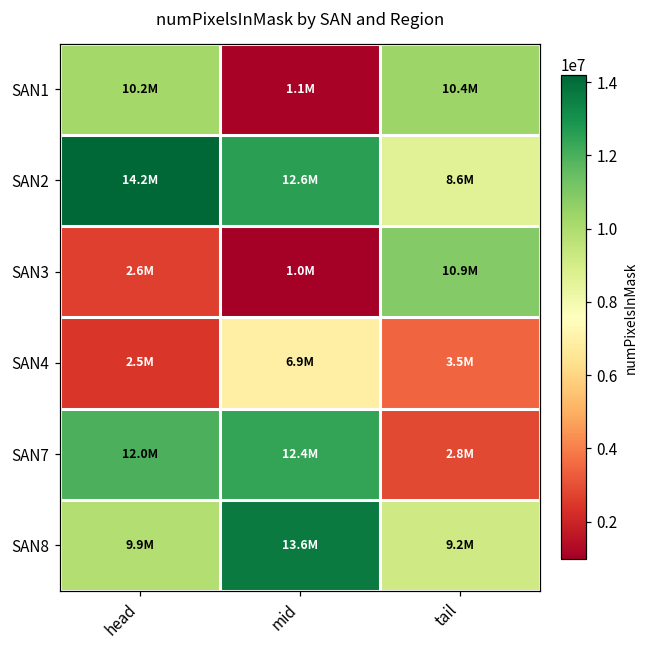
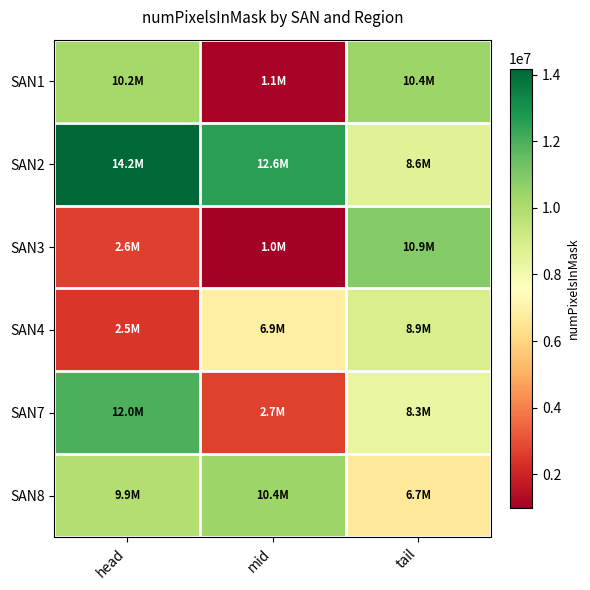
  {
    "SAN1": {
      "head": "10.2M",
      "mid": "1.1M",
      "tail": "10.4M"
    },
    "SAN2": {
      "head": "14.2M",
      "mid": "12.6M",
      "tail": "8.6M"
    },
    "SAN3": {
      "head": "2.6M",
      "mid": "1.0M",
      "tail": "10.9M"
    },
    "SAN4": {
      "head": "2.5M",
      "mid": "6.9M",
-     "tail": "3.5M"
+     "tail": "8.9M"
    },
    "SAN7": {
      "head": "12.0M",
-     "mid": "12.4M",
-     "tail": "2.8M"
+     "mid": "2.7M",
+     "tail": "8.3M"
    },
    "SAN8": {
      "head": "9.9M",
-     "mid": "13.6M",
-     "tail": "9.2M"
+     "mid": "10.4M",
+     "tail": "6.7M"
    }
  }
